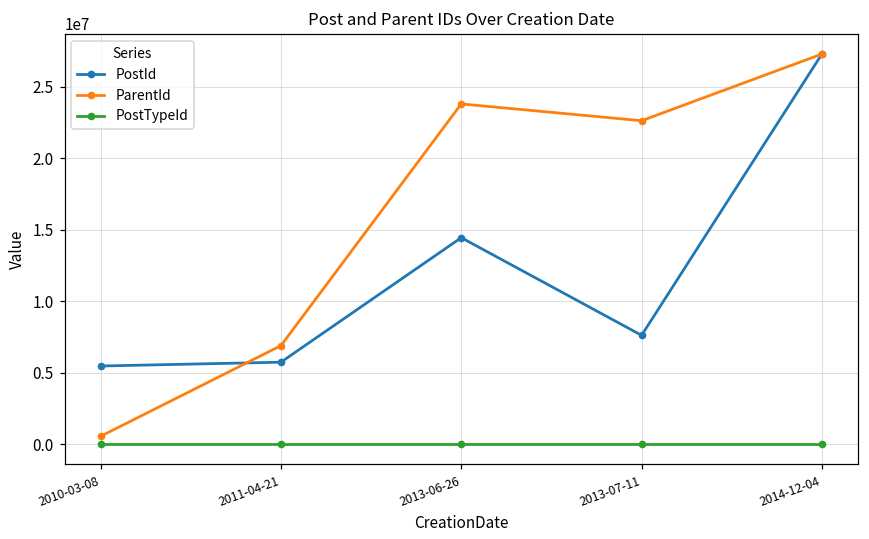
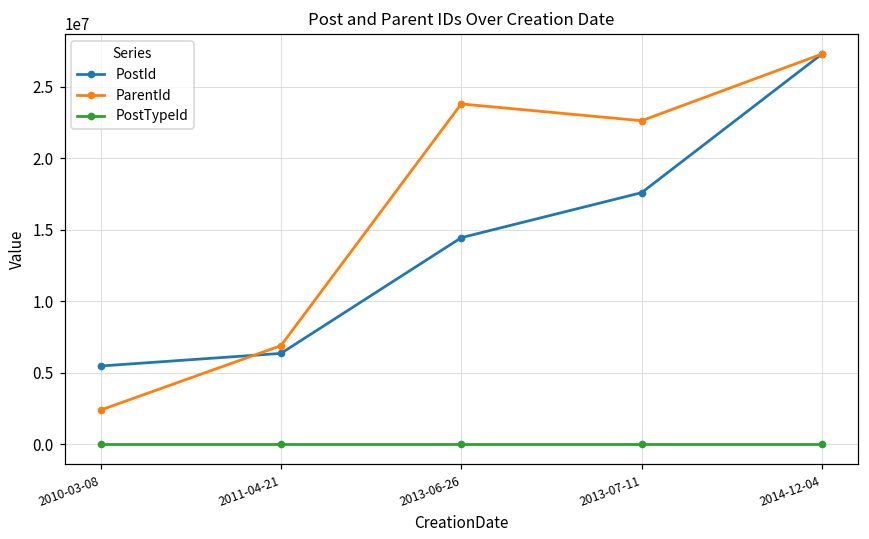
  {
    "PostId": {
      "2010-03-08": 5500000,
-     "2011-04-21": 5700000,
+     "2011-04-21": 6400000,
      "2013-06-26": 14500000,
-     "2013-07-11": 7600000
+     "2013-07-11": 17600000
    },
    "ParentId": {
-     "2010-03-08": 600000,
+     "2010-03-08": 2400000,
      "2011-04-21": 6900000,
      "2013-06-26": 23800000,
      "2013-07-11": 22600000
    },
    "PostTypeId": {
      "2010-03-08": 0,
      "2011-04-21": 0,
      "2013-06-26": 0,
      "2013-07-11": 0,
      "2014-12-04": 0
    }
  }
